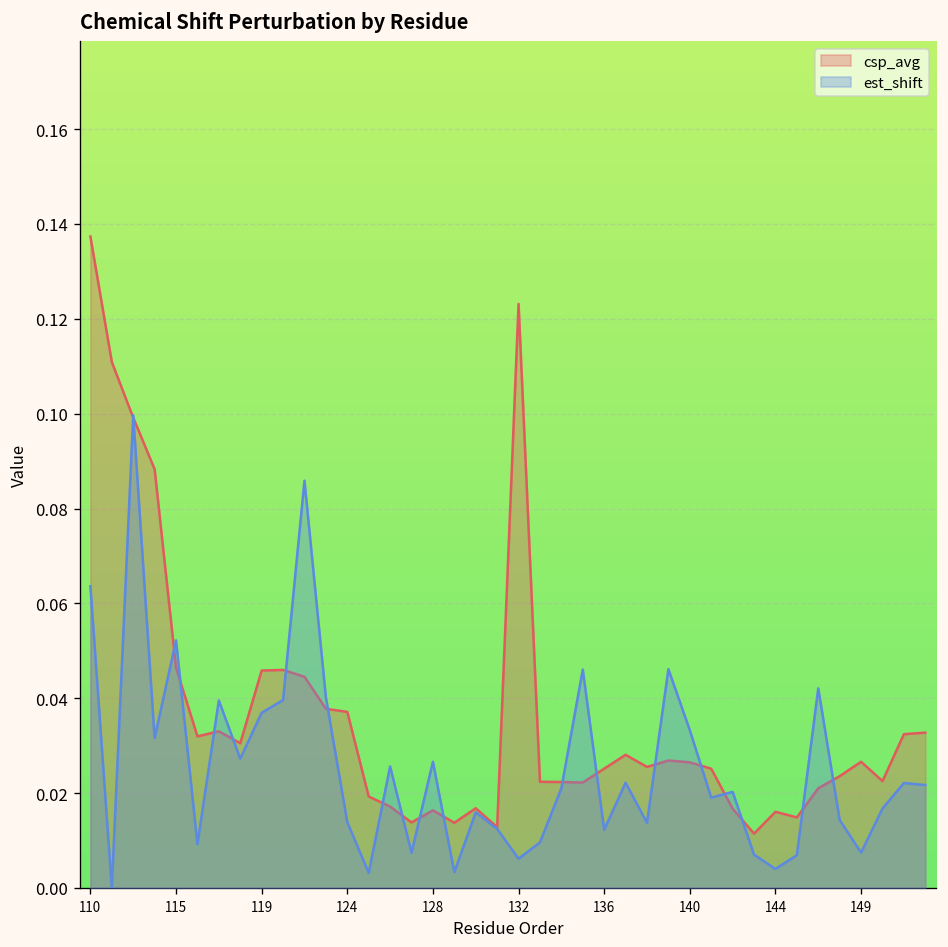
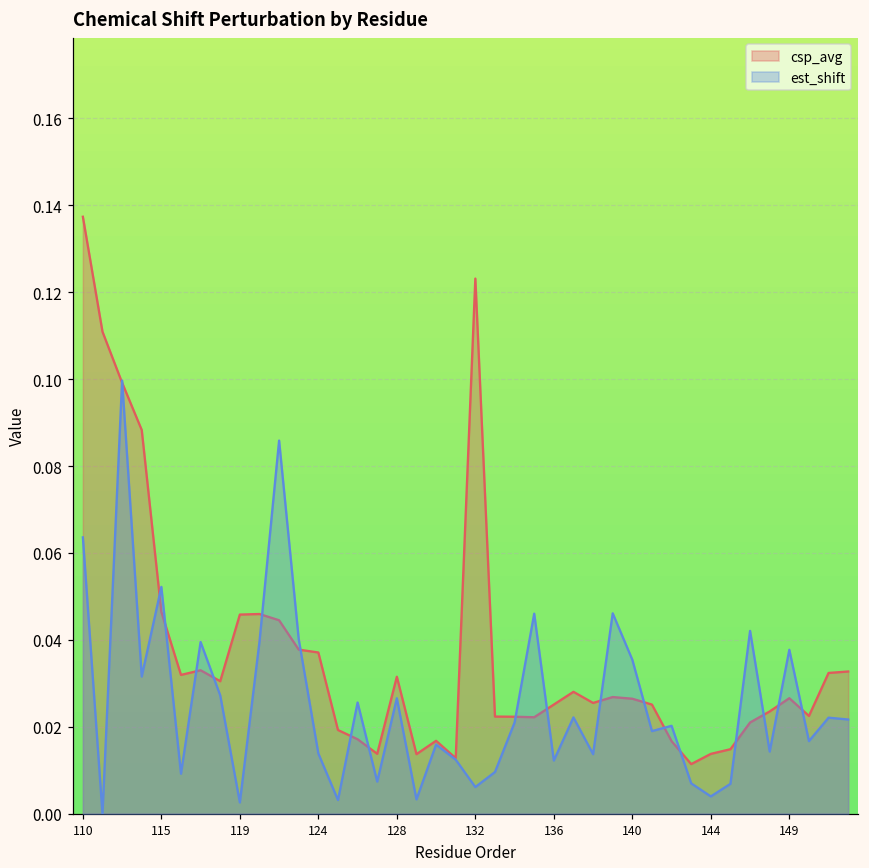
  {
    "csp_avg": {
      "110": 0.137,
      "115": 0.046,
      "119": 0.046,
      "124": 0.037,
-     "128": 0.016,
+     "128": 0.032,
      "132": 0.123,
      "136": 0.025,
      "140": 0.026,
-     "144": 0.016,
+     "144": 0.014,
      "149": 0.027
    },
    "est_shift": {
      "110": 0.064,
      "115": 0.052,
-     "119": 0.037,
+     "119": 0.003,
      "124": 0.014,
      "128": 0.027,
      "132": 0.006,
      "136": 0.012,
-     "140": 0.033,
+     "140": 0.035,
      "144": 0.004,
-     "149": 0.007
+     "149": 0.038
    }
  }
